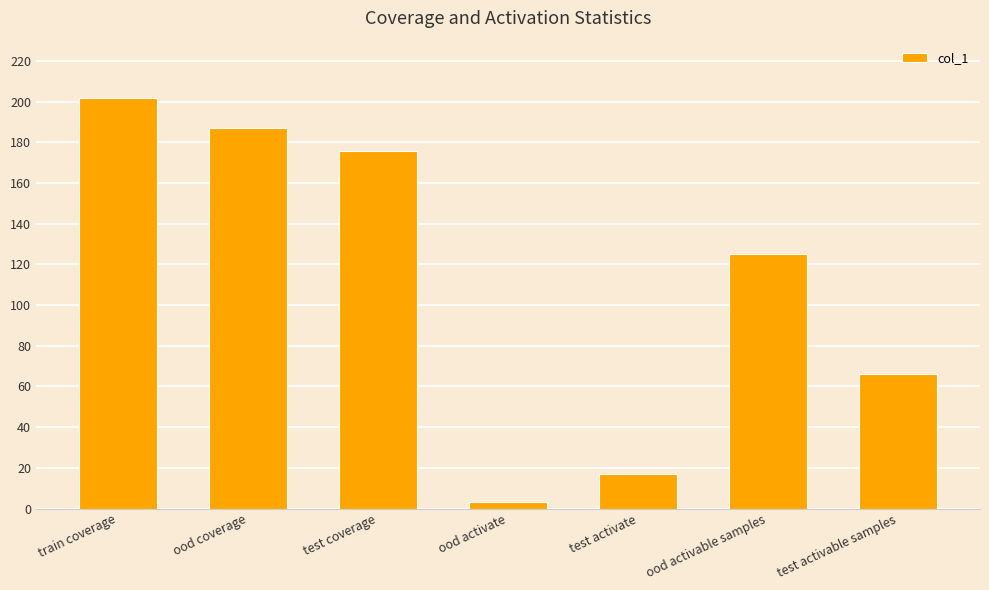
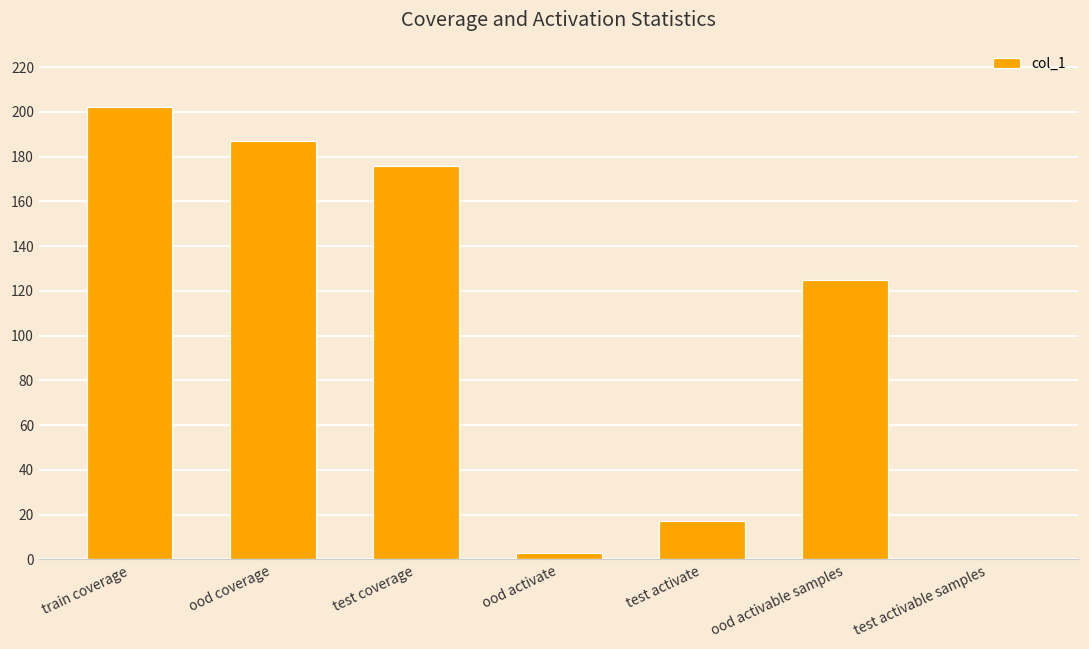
  {
    "train coverage": 202,
    "ood coverage": 187,
    "test coverage": 176,
    "ood activate": 3,
    "test activate": 17,
    "ood activable samples": 125,
-   "test activable samples": 66
+   "test activable samples": 0
  }
